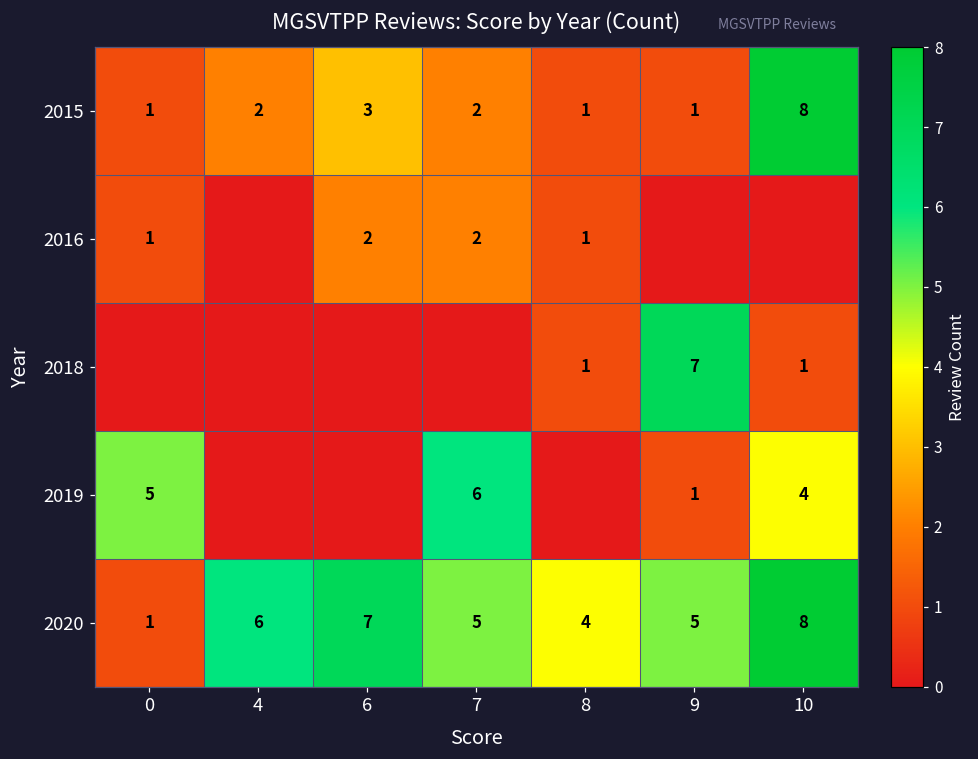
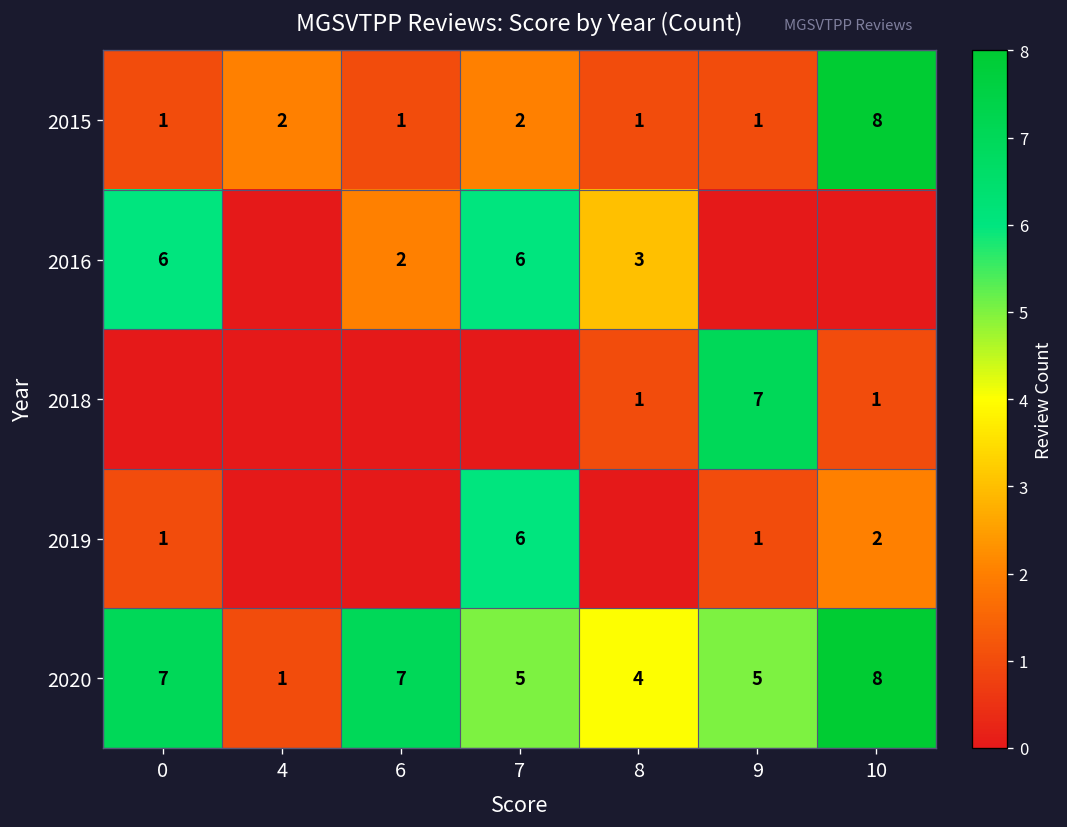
  {
    "2015": {
      "0": 1,
      "4": 2,
-     "6": 3,
+     "6": 1,
      "7": 2,
      "8": 1,
      "9": 1,
      "10": 8
    },
    "2016": {
-     "0": 1,
+     "0": 6,
      "6": 2,
-     "7": 2,
-     "8": 1
+     "7": 6,
+     "8": 3
    },
    "2018": {
      "8": 1,
      "9": 7,
      "10": 1
    },
    "2019": {
-     "0": 5,
+     "0": 1,
      "7": 6,
      "9": 1,
-     "10": 4
+     "10": 2
    },
    "2020": {
-     "0": 1,
-     "4": 6,
+     "0": 7,
+     "4": 1,
      "6": 7,
      "7": 5,
      "8": 4,
      "9": 5,
      "10": 8
    }
  }
